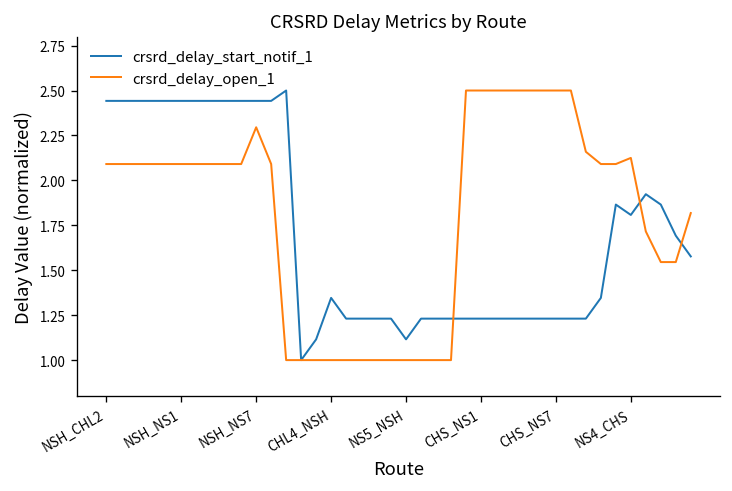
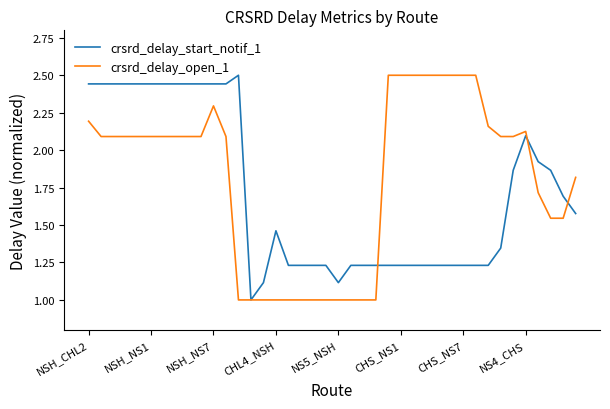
  {
    "crsrd_delay_start_notif_1": {
      "NSH_CHL2": 2.44,
      "NSH_NS1": 2.44,
      "NSH_NS7": 2.44,
-     "CHL4_NSH": 1.35,
+     "CHL4_NSH": 1.46,
      "NS5_NSH": 1.12,
      "CHS_NS1": 1.23,
      "CHS_NS7": 1.23,
-     "NS4_CHS": 1.81
+     "NS4_CHS": 2.10
    },
    "crsrd_delay_open_1": {
-     "NSH_CHL2": 2.09,
+     "NSH_CHL2": 2.19,
      "NSH_NS1": 2.09,
      "NSH_NS7": 2.30,
      "CHL4_NSH": 1.00,
      "NS5_NSH": 1.00,
      "CHS_NS1": 2.50,
      "CHS_NS7": 2.50,
      "NS4_CHS": 2.12
    }
  }
